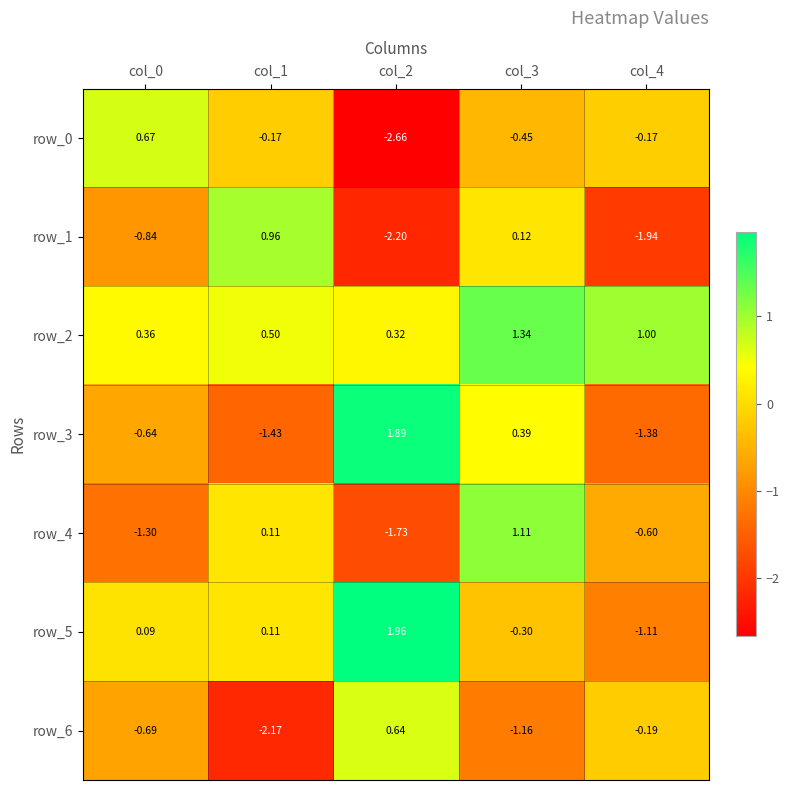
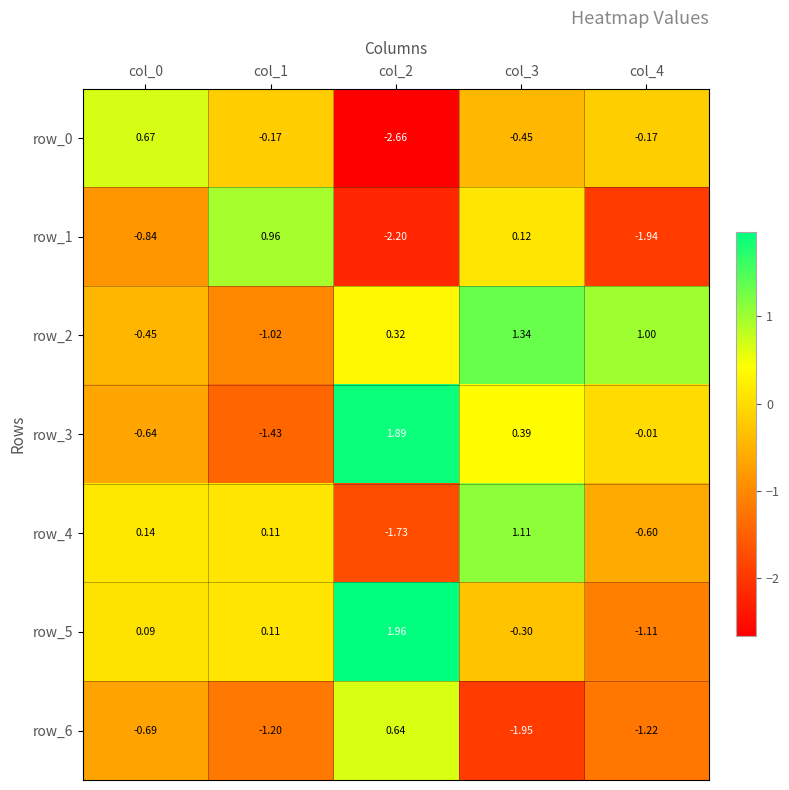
  {
    "row_0": {
      "col_0": 0.67,
      "col_1": -0.17,
      "col_2": -2.66,
      "col_3": -0.45,
      "col_4": -0.17
    },
    "row_1": {
      "col_0": -0.84,
      "col_1": 0.96,
      "col_2": -2.20,
      "col_3": 0.12,
      "col_4": -1.94
    },
    "row_2": {
-     "col_0": 0.36,
-     "col_1": 0.50,
+     "col_0": -0.45,
+     "col_1": -1.02,
      "col_2": 0.32,
      "col_3": 1.34,
      "col_4": 1.00
    },
    "row_3": {
      "col_0": -0.64,
      "col_1": -1.43,
      "col_2": 1.89,
      "col_3": 0.39,
-     "col_4": -1.38
+     "col_4": -0.01
    },
    "row_4": {
-     "col_0": -1.30,
+     "col_0": 0.14,
      "col_1": 0.11,
      "col_2": -1.73,
      "col_3": 1.11,
      "col_4": -0.60
    },
    "row_5": {
      "col_0": 0.09,
      "col_1": 0.11,
      "col_2": 1.96,
      "col_3": -0.30,
      "col_4": -1.11
    },
    "row_6": {
      "col_0": -0.69,
-     "col_1": -2.17,
+     "col_1": -1.20,
      "col_2": 0.64,
-     "col_3": -1.16,
-     "col_4": -0.19
+     "col_3": -1.95,
+     "col_4": -1.22
    }
  }
